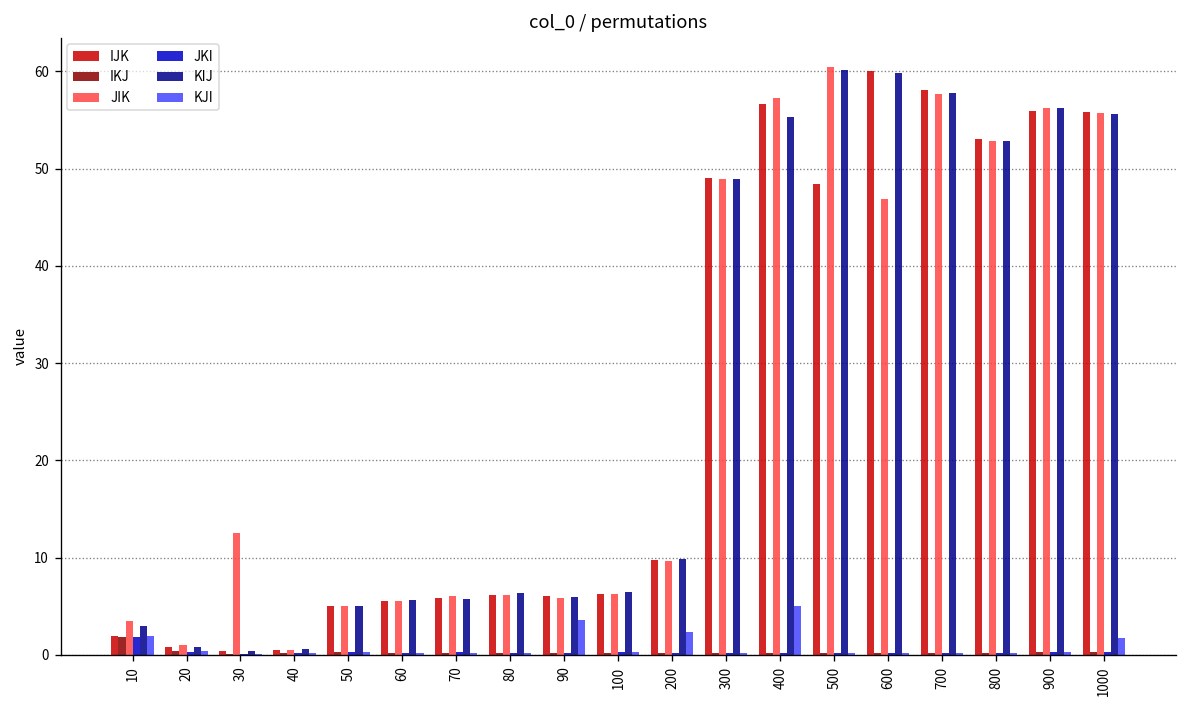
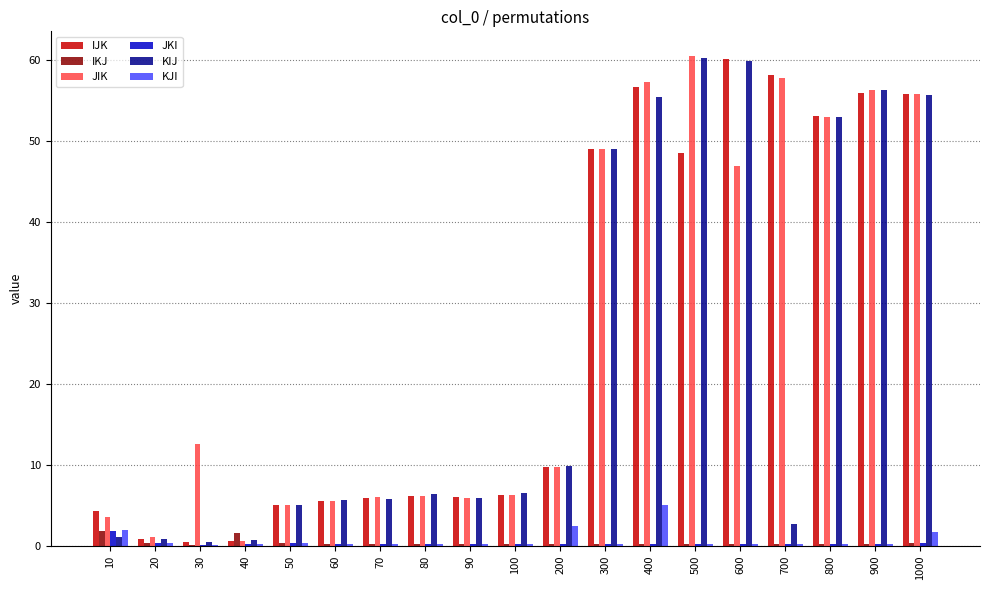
  {
    "IJK": {
-     "10": 2,
+     "10": 4,
      "20": 1,
      "30": 0,
      "40": 1,
      "50": 5,
      "60": 6,
      "70": 6,
      "80": 6,
      "90": 6,
      "100": 6,
      "200": 10,
      "300": 49,
      "400": 57,
      "500": 48,
      "600": 60,
      "700": 58,
      "800": 53,
      "900": 56,
      "1000": 56
    },
    "IKJ": {
      "10": 2,
      "20": 0,
-     "40": 0,
+     "40": 2,
      "50": 0,
      "1000": 0
    },
    "JIK": {
      "10": 3,
      "20": 1,
      "30": 13,
      "40": 1,
      "50": 5,
      "60": 6,
      "70": 6,
      "80": 6,
      "90": 6,
      "100": 6,
      "200": 10,
      "300": 49,
      "400": 57,
      "500": 60,
      "600": 47,
      "700": 58,
      "800": 53,
      "900": 56,
      "1000": 56
    },
    "JKI": {
      "10": 2,
      "20": 0,
      "50": 0
    },
    "KIJ": {
-     "10": 3,
+     "10": 1,
      "20": 1,
      "30": 0,
      "40": 1,
      "50": 5,
      "60": 6,
      "70": 6,
      "80": 6,
      "90": 6,
      "100": 6,
      "200": 10,
      "300": 49,
      "400": 55,
      "500": 60,
      "600": 60,
-     "700": 58,
+     "700": 3,
      "800": 53,
      "900": 56,
      "1000": 56
    },
    "KJI": {
      "10": 2,
      "20": 0,
      "50": 0,
-     "90": 4,
+     "90": 0,
      "200": 2,
      "400": 5,
      "1000": 2
    }
  }
